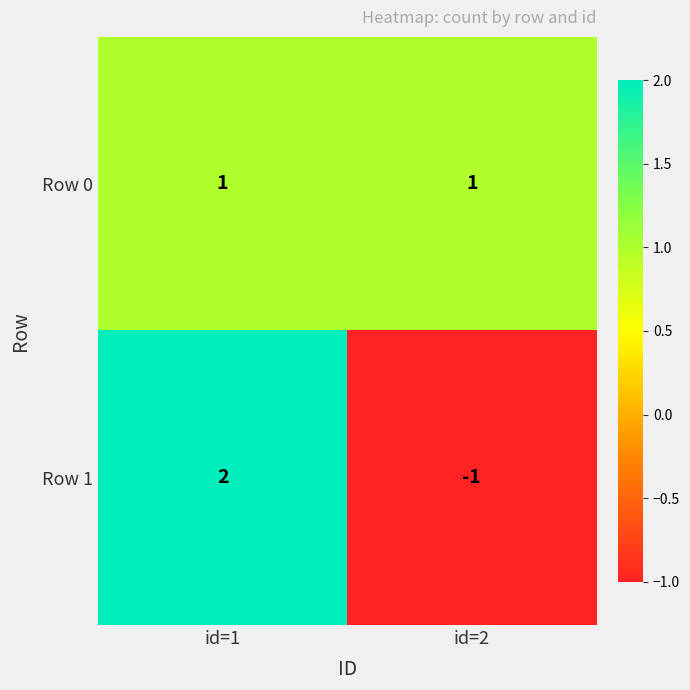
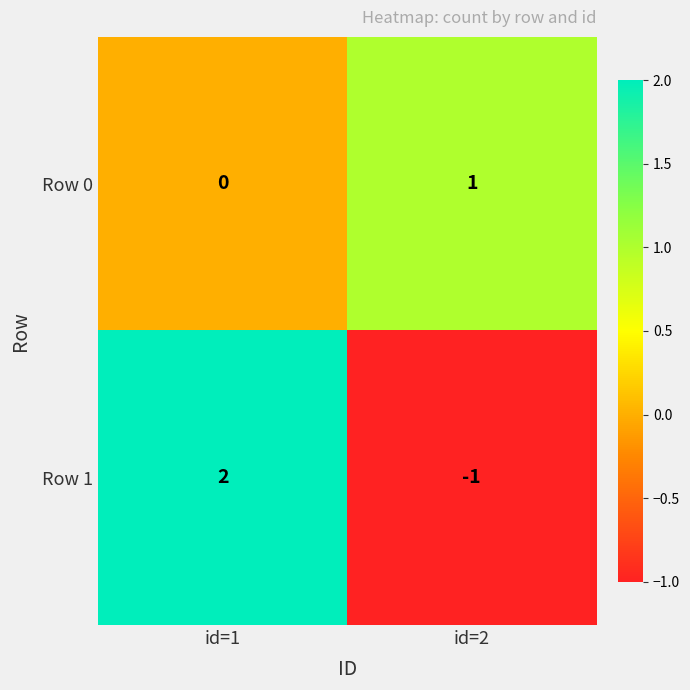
  {
    "Row 0": {
-     "id=1": 1,
+     "id=1": 0,
      "id=2": 1
    },
    "Row 1": {
      "id=1": 2,
      "id=2": -1
    }
  }
